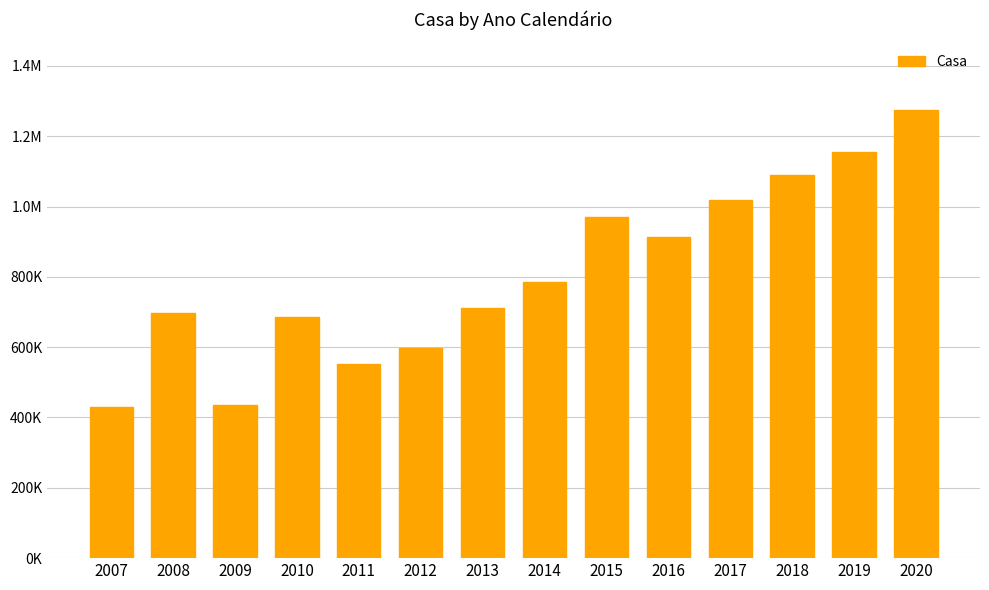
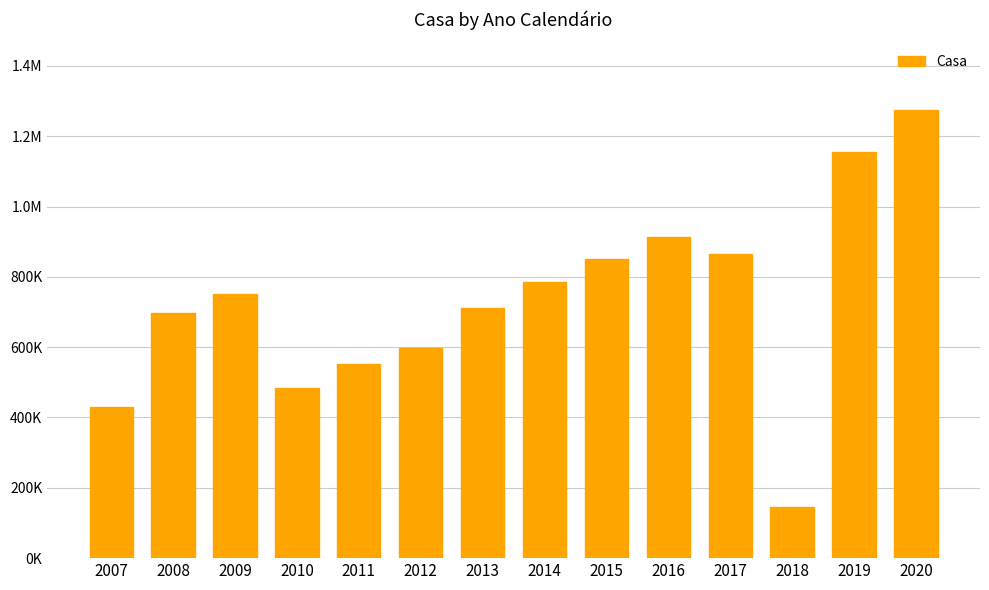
  {
    "2007": 430000,
    "2008": 700000,
-   "2009": 430000,
-   "2010": 680000,
+   "2009": 750000,
+   "2010": 480000,
    "2011": 550000,
    "2012": 600000,
    "2013": 710000,
    "2014": 790000,
-   "2015": 970000,
+   "2015": 850000,
    "2016": 910000,
-   "2017": 1020000,
-   "2018": 1090000,
+   "2017": 870000,
+   "2018": 150000,
    "2019": 1150000,
    "2020": 1280000
  }
